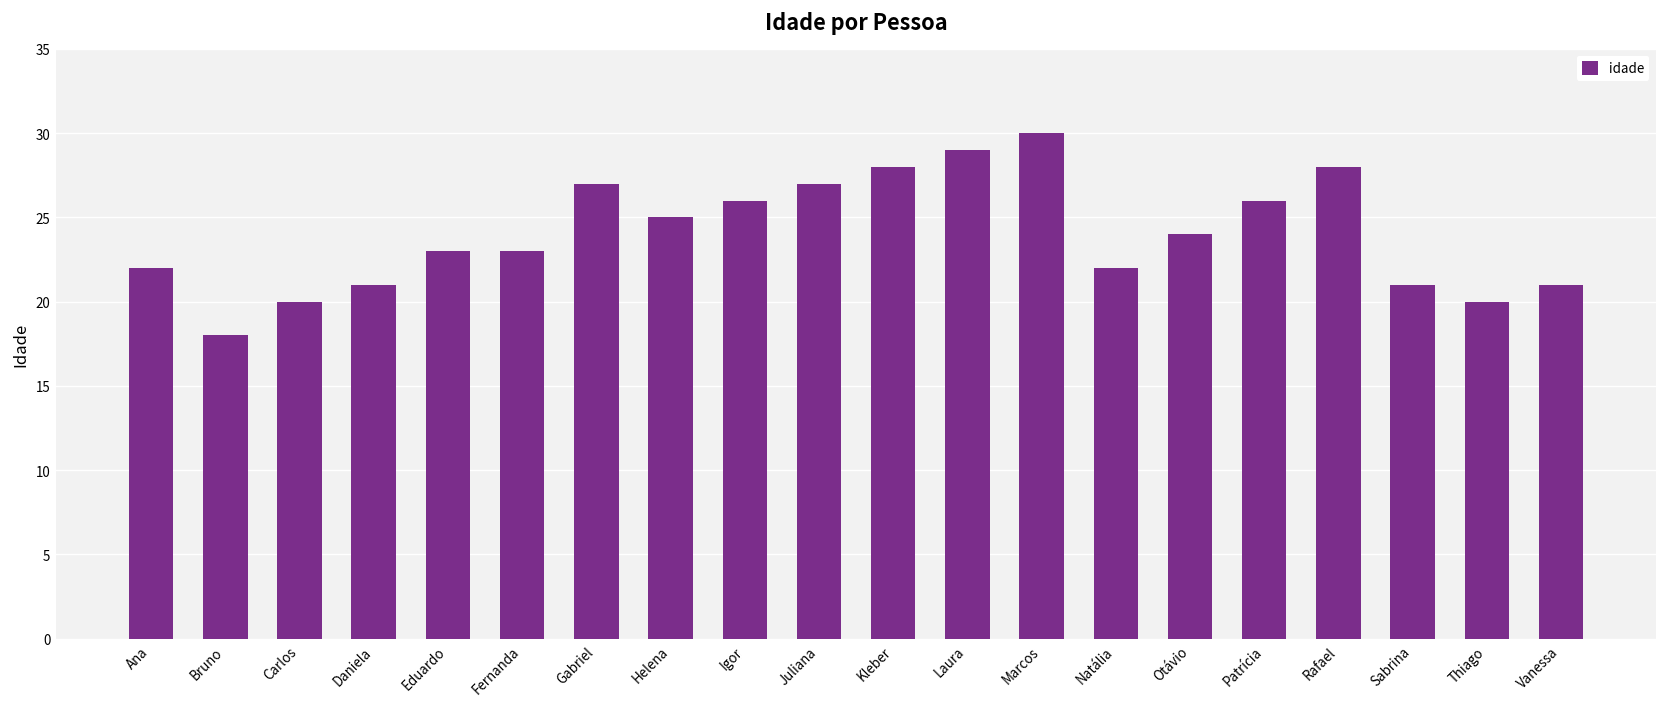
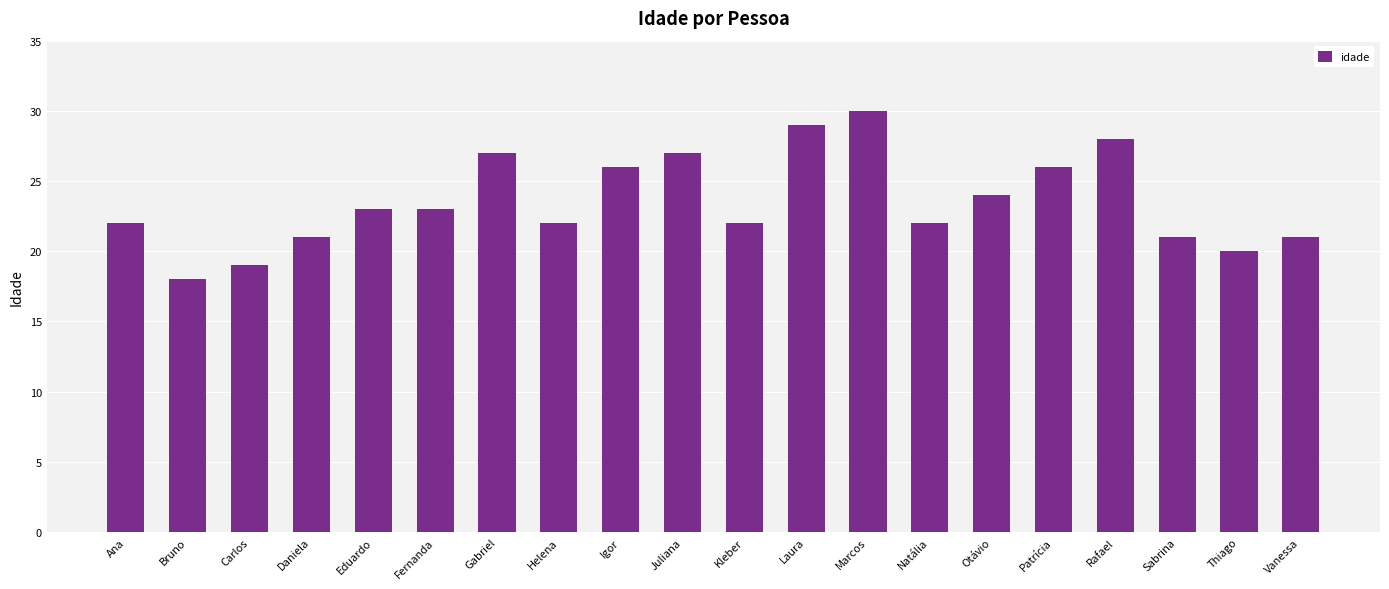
  {
    "Ana": 22,
    "Bruno": 18,
-   "Carlos": 20,
+   "Carlos": 19,
    "Daniela": 21,
    "Eduardo": 23,
    "Fernanda": 23,
    "Gabriel": 27,
-   "Helena": 25,
+   "Helena": 22,
    "Igor": 26,
    "Juliana": 27,
-   "Kleber": 28,
+   "Kleber": 22,
    "Laura": 29,
    "Marcos": 30,
    "Natália": 22,
    "Otávio": 24,
    "Patrícia": 26,
    "Rafael": 28,
    "Sabrina": 21,
    "Thiago": 20,
    "Vanessa": 21
  }
